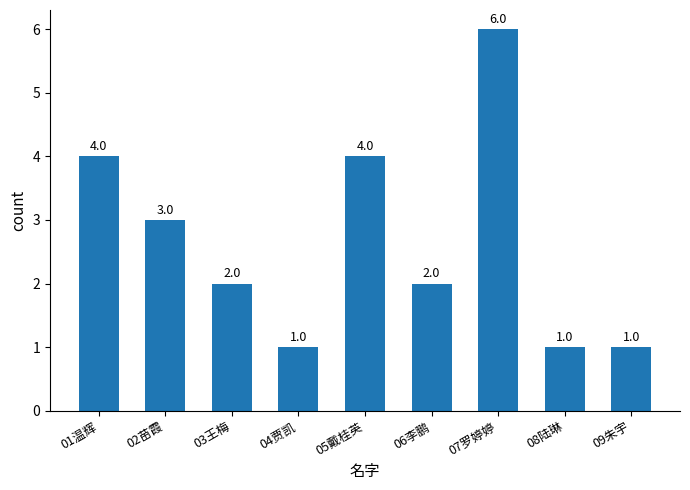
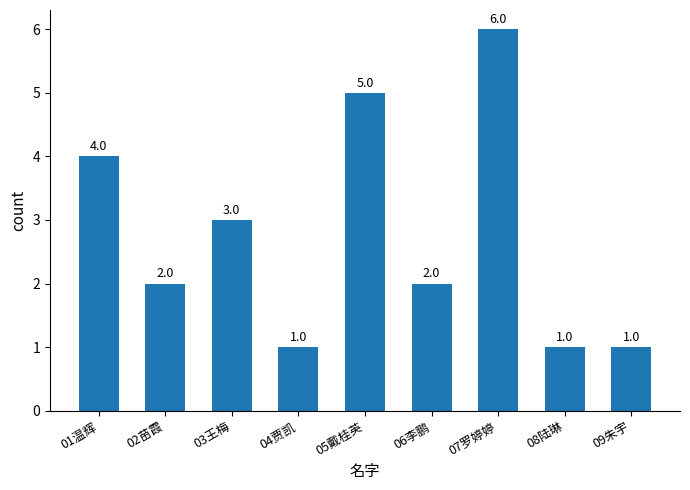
  {
    "01温辉": 4.0,
-   "02苗霞": 3.0,
-   "03王梅": 2.0,
+   "02苗霞": 2.0,
+   "03王梅": 3.0,
    "04贾凯": 1.0,
-   "05戴桂英": 4.0,
+   "05戴桂英": 5.0,
    "06李鹏": 2.0,
    "07罗婷婷": 6.0,
    "08陆琳": 1.0,
    "09朱宇": 1.0
  }
